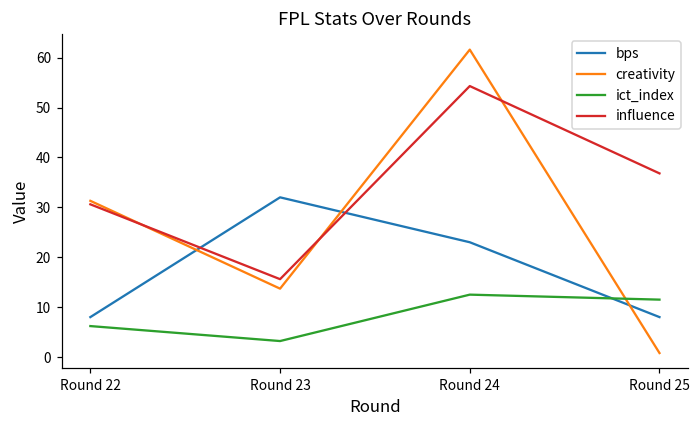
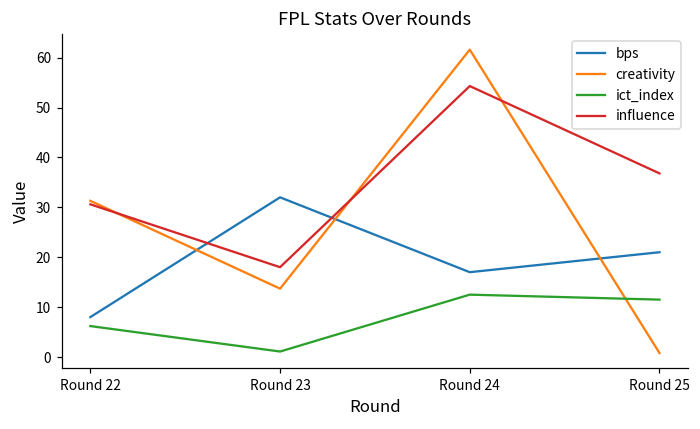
  {
    "bps": {
      "Round 22": 8,
      "Round 23": 32,
-     "Round 24": 23,
-     "Round 25": 8
+     "Round 24": 17,
+     "Round 25": 21
    },
    "creativity": {
      "Round 22": 31,
      "Round 23": 14,
      "Round 24": 62,
      "Round 25": 1
    },
    "ict_index": {
      "Round 22": 6,
-     "Round 23": 3,
+     "Round 23": 1,
      "Round 24": 13,
      "Round 25": 12
    },
    "influence": {
      "Round 22": 31,
-     "Round 23": 16,
+     "Round 23": 18,
      "Round 24": 54,
      "Round 25": 37
    }
  }
